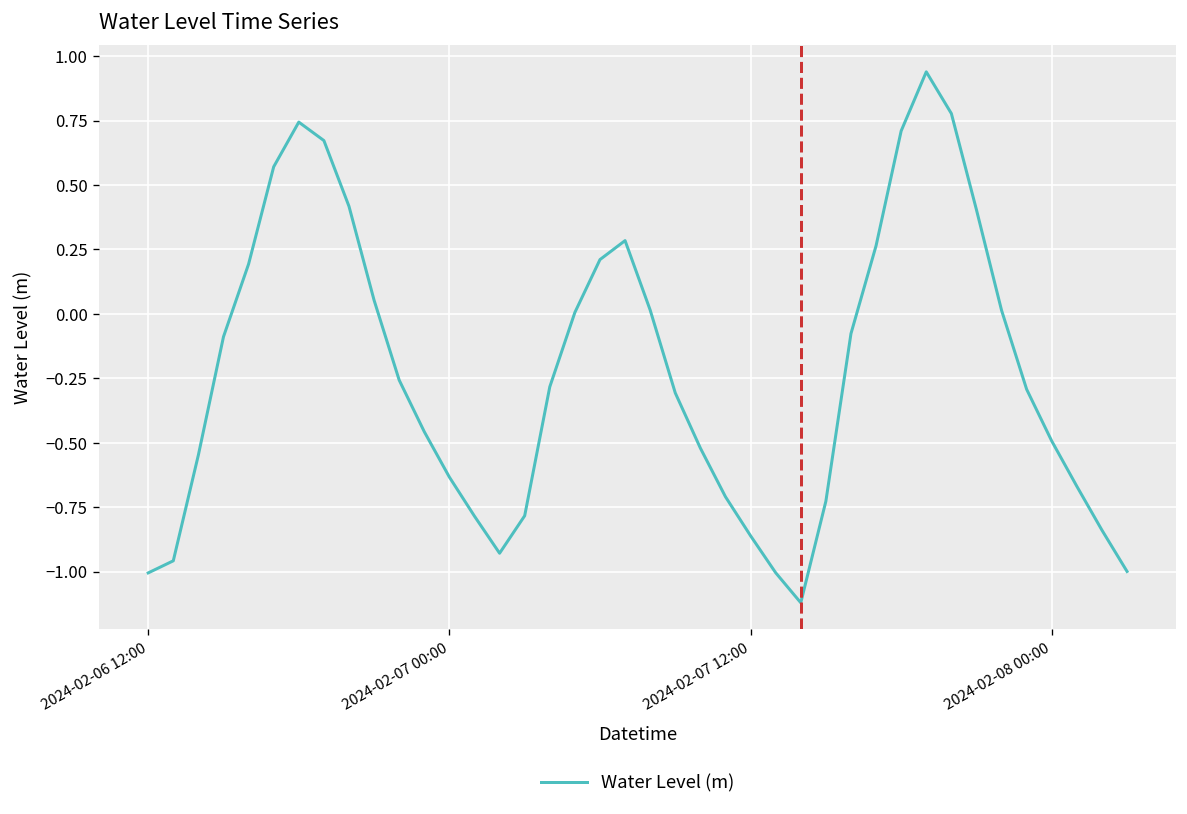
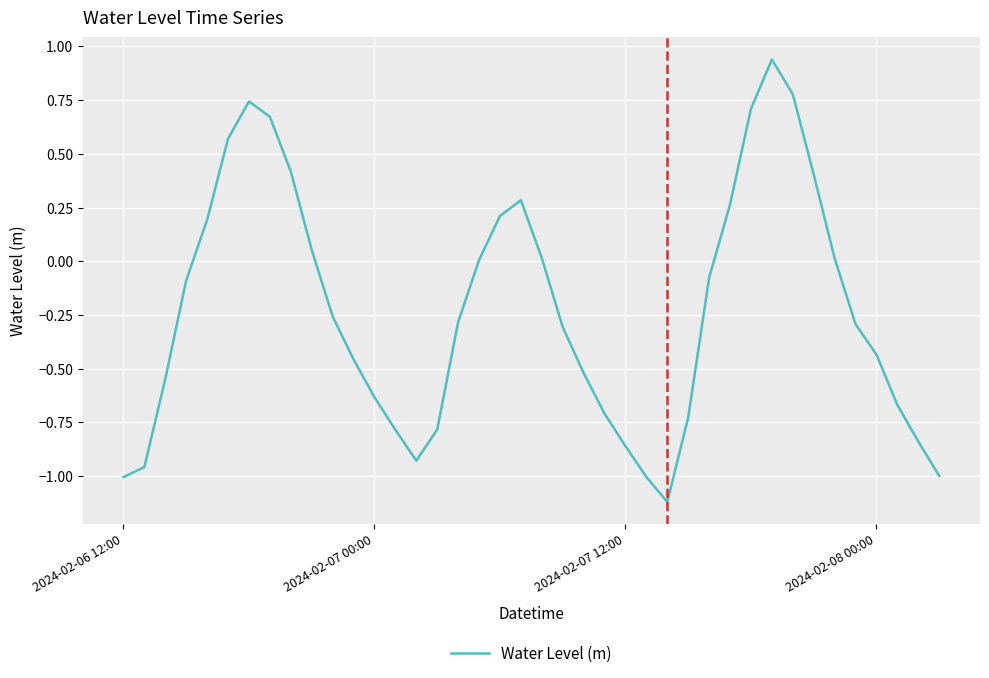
  {
    "2024-02-06 12:00": -1.00,
    "2024-02-07 00:00": -0.63,
    "2024-02-07 12:00": -0.86,
-   "2024-02-08 00:00": -0.49
+   "2024-02-08 00:00": -0.43
  }
